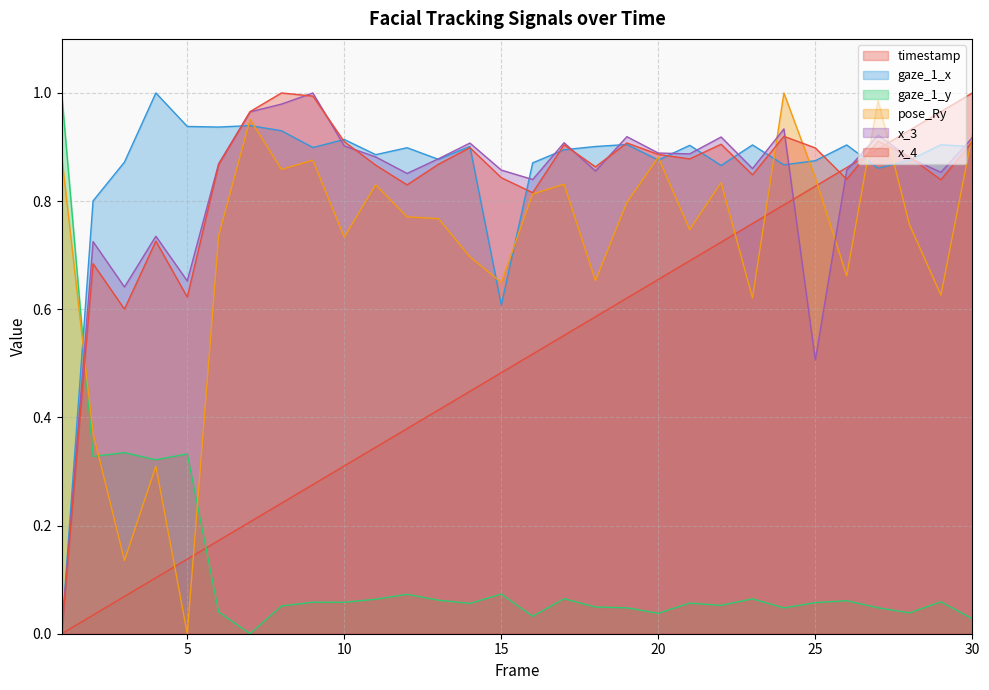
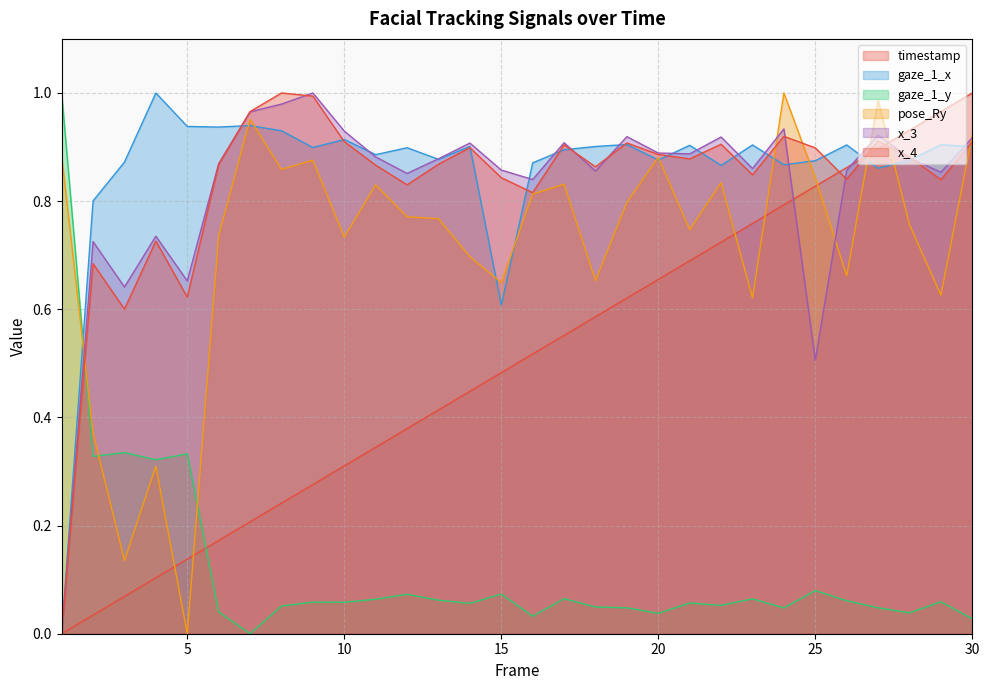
  {
    "gaze_1_x": {
      "5": 0.94,
      "15": 0.61,
      "20": 0.88,
      "25": 0.87,
      "30": 0.90
    },
    "gaze_1_y": {
      "5": 0.33,
      "10": 0.06,
      "15": 0.07,
      "20": 0.04,
-     "25": 0.06,
+     "25": 0.08,
      "30": 0.03
    },
    "x_3": {
      "5": 0.65,
-     "10": 0.90,
+     "10": 0.93,
      "15": 0.86,
      "25": 0.51,
      "30": 0.92
    }
  }
